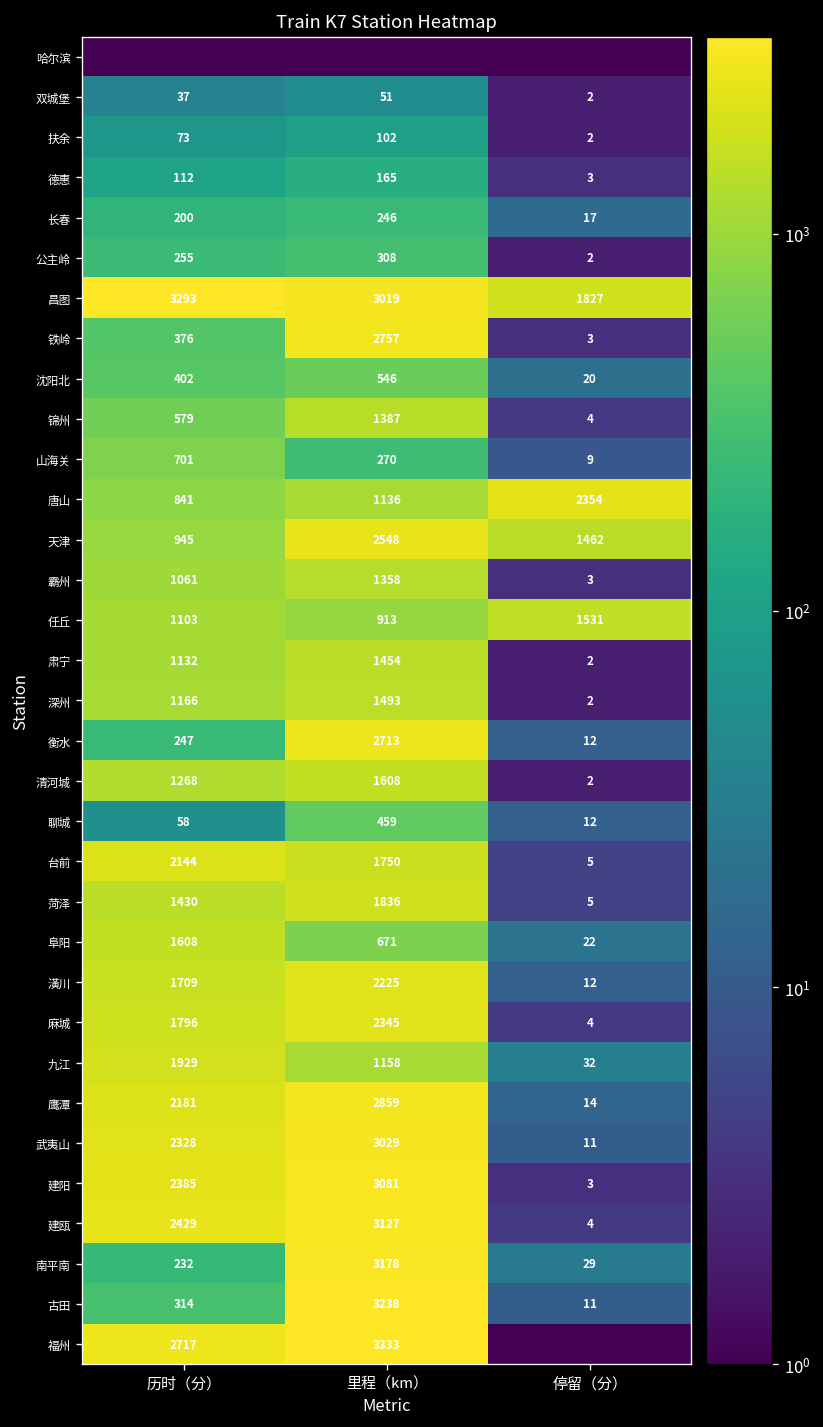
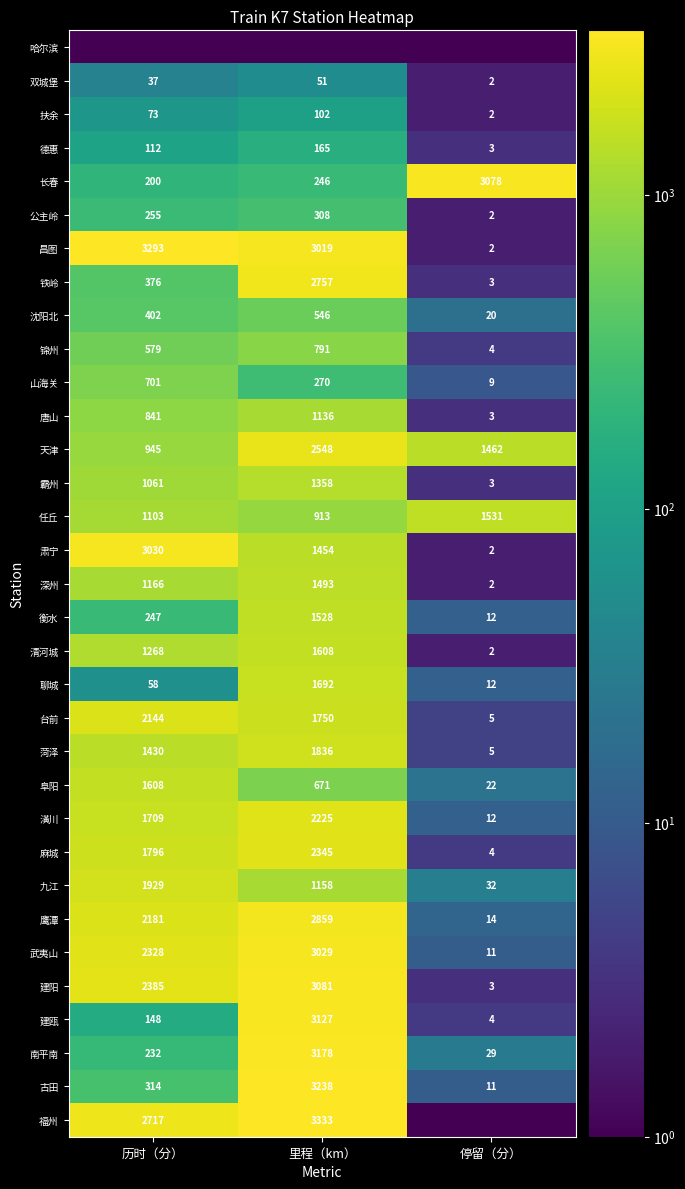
  {
    "双城堡": {
      "历时（分）": 37,
      "里程（km）": 51,
      "停留（分）": 2
    },
    "扶余": {
      "历时（分）": 73,
      "里程（km）": 102,
      "停留（分）": 2
    },
    "德惠": {
      "历时（分）": 112,
      "里程（km）": 165,
      "停留（分）": 3
    },
    "长春": {
      "历时（分）": 200,
      "里程（km）": 246,
-     "停留（分）": 17
+     "停留（分）": 3078
    },
    "公主岭": {
      "历时（分）": 255,
      "里程（km）": 308,
      "停留（分）": 2
    },
    "昌图": {
      "历时（分）": 3293,
      "里程（km）": 3019,
-     "停留（分）": 1827
+     "停留（分）": 2
    },
    "铁岭": {
      "历时（分）": 376,
      "里程（km）": 2757,
      "停留（分）": 3
    },
    "沈阳北": {
      "历时（分）": 402,
      "里程（km）": 546,
      "停留（分）": 20
    },
    "锦州": {
      "历时（分）": 579,
-     "里程（km）": 1387,
+     "里程（km）": 791,
      "停留（分）": 4
    },
    "山海关": {
      "历时（分）": 701,
      "里程（km）": 270,
      "停留（分）": 9
    },
    "唐山": {
      "历时（分）": 841,
      "里程（km）": 1136,
-     "停留（分）": 2354
+     "停留（分）": 3
    },
    "天津": {
      "历时（分）": 945,
      "里程（km）": 2548,
      "停留（分）": 1462
    },
    "霸州": {
      "历时（分）": 1061,
      "里程（km）": 1358,
      "停留（分）": 3
    },
    "任丘": {
      "历时（分）": 1103,
      "里程（km）": 913,
      "停留（分）": 1531
    },
    "肃宁": {
-     "历时（分）": 1132,
+     "历时（分）": 3030,
      "里程（km）": 1454,
      "停留（分）": 2
    },
    "深州": {
      "历时（分）": 1166,
      "里程（km）": 1493,
      "停留（分）": 2
    },
    "衡水": {
      "历时（分）": 247,
-     "里程（km）": 2713,
+     "里程（km）": 1528,
      "停留（分）": 12
    },
    "清河城": {
      "历时（分）": 1268,
      "里程（km）": 1608,
      "停留（分）": 2
    },
    "聊城": {
      "历时（分）": 58,
-     "里程（km）": 459,
+     "里程（km）": 1692,
      "停留（分）": 12
    },
    "台前": {
      "历时（分）": 2144,
      "里程（km）": 1750,
      "停留（分）": 5
    },
    "菏泽": {
      "历时（分）": 1430,
      "里程（km）": 1836,
      "停留（分）": 5
    },
    "阜阳": {
      "历时（分）": 1608,
      "里程（km）": 671,
      "停留（分）": 22
    },
    "潢川": {
      "历时（分）": 1709,
      "里程（km）": 2225,
      "停留（分）": 12
    },
    "麻城": {
      "历时（分）": 1796,
      "里程（km）": 2345,
      "停留（分）": 4
    },
    "九江": {
      "历时（分）": 1929,
      "里程（km）": 1158,
      "停留（分）": 32
    },
    "鹰潭": {
      "历时（分）": 2181,
      "里程（km）": 2859,
      "停留（分）": 14
    },
    "武夷山": {
      "历时（分）": 2328,
      "里程（km）": 3029,
      "停留（分）": 11
    },
    "建阳": {
      "历时（分）": 2385,
      "里程（km）": 3081,
      "停留（分）": 3
    },
    "建瓯": {
-     "历时（分）": 2429,
+     "历时（分）": 148,
      "里程（km）": 3127,
      "停留（分）": 4
    },
    "南平南": {
      "历时（分）": 232,
      "里程（km）": 3178,
      "停留（分）": 29
    },
    "古田": {
      "历时（分）": 314,
      "里程（km）": 3238,
      "停留（分）": 11
    },
    "福州": {
      "历时（分）": 2717,
      "里程（km）": 3333
    }
  }
